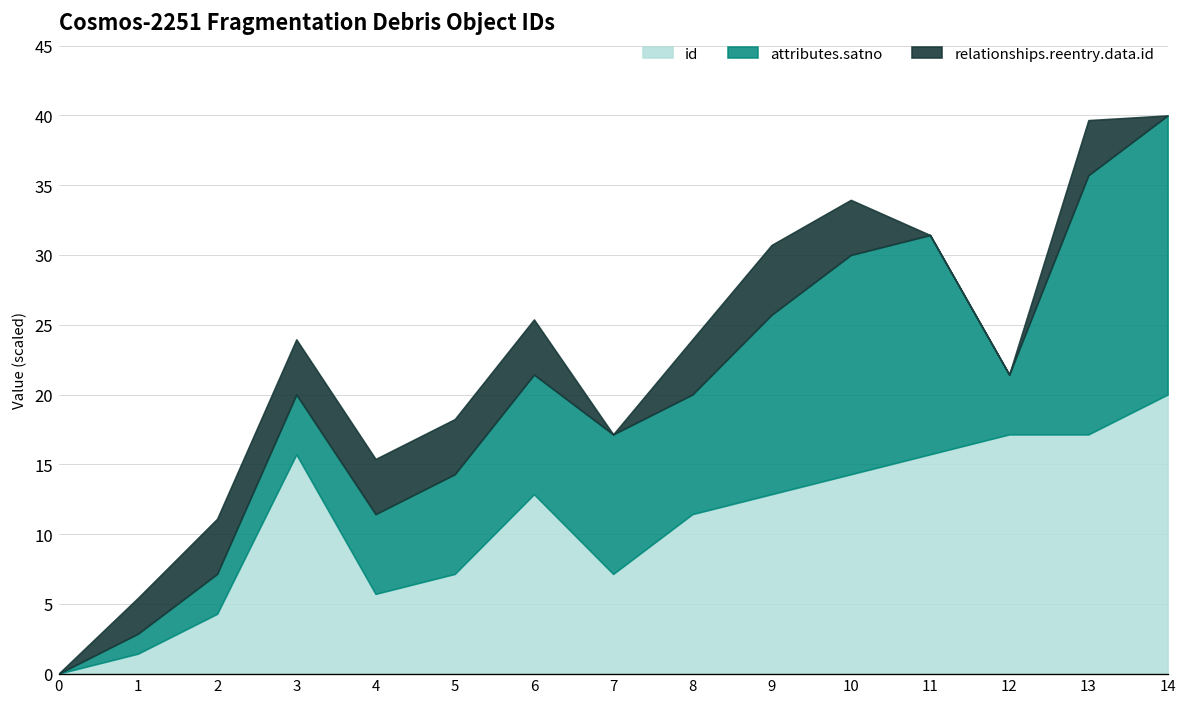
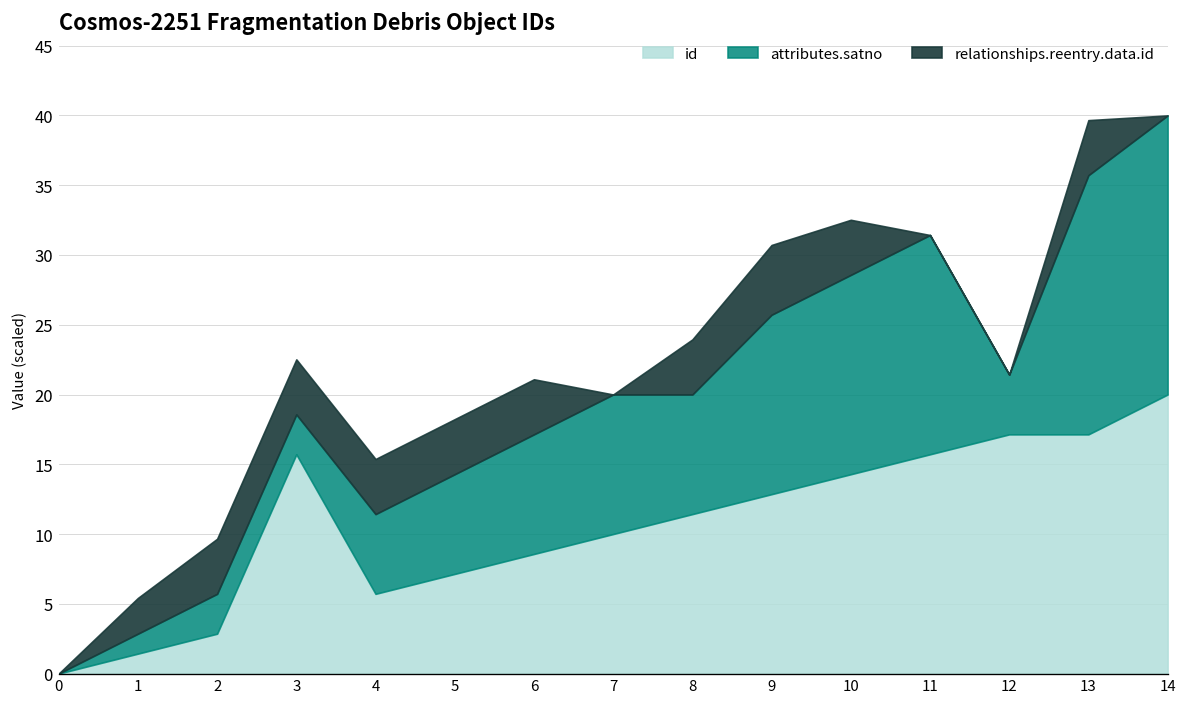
  {
    "id": {
      "1": 1.4,
-     "2": 4.3,
+     "2": 2.9,
      "3": 15.7,
      "4": 5.7,
      "5": 7.1,
-     "6": 12.9,
-     "7": 7.1,
+     "6": 8.6,
+     "7": 10.0,
      "8": 11.4,
      "9": 12.9,
      "10": 14.3,
      "11": 15.7,
      "12": 17.1,
      "13": 17.1,
      "14": 20.0
    },
    "attributes.satno": {
      "1": 1.4,
      "2": 2.9,
-     "3": 4.3,
+     "3": 2.9,
      "4": 5.7,
      "5": 7.1,
      "6": 8.6,
      "8": 8.6,
      "9": 12.9,
-     "10": 15.7,
+     "10": 14.3,
      "13": 18.6
    },
    "relationships.reentry.data.id": {
      "1": 2.6,
      "2": 3.9,
      "3": 3.9,
      "4": 3.9,
      "5": 3.9,
      "6": 3.9,
      "8": 3.9,
      "9": 5.0,
      "10": 3.9,
      "13": 3.9
    }
  }
